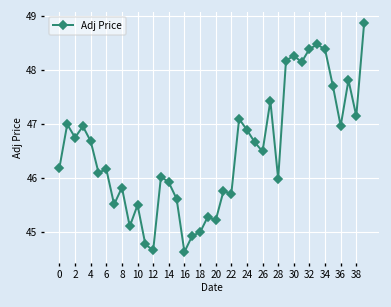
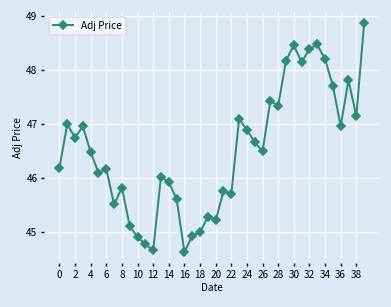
  {
    "0": 46.2,
    "2": 46.8,
-   "4": 46.7,
+   "4": 46.5,
    "6": 46.2,
    "8": 45.8,
-   "10": 45.5,
+   "10": 44.9,
    "12": 44.7,
    "14": 45.9,
    "16": 44.6,
    "18": 45.0,
    "20": 45.2,
    "22": 45.7,
    "24": 46.9,
    "26": 46.5,
-   "28": 46.0,
-   "30": 48.3,
+   "28": 47.3,
+   "30": 48.5,
    "32": 48.4,
-   "34": 48.4,
+   "34": 48.2,
    "36": 47.0,
    "38": 47.2
  }
